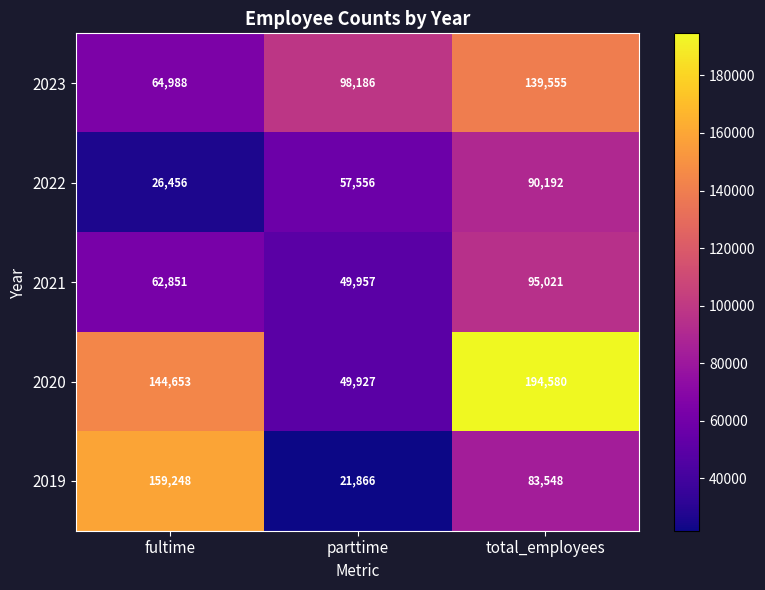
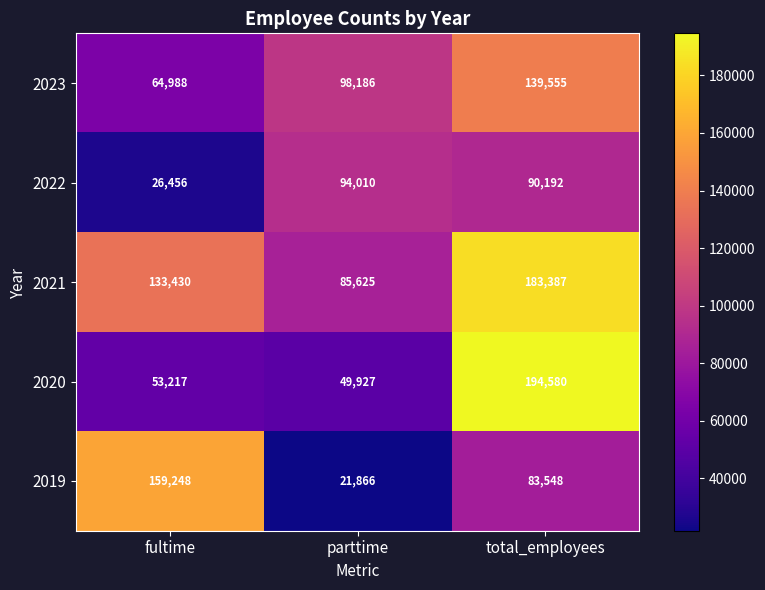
  {
    "2023": {
      "fultime": "64,988",
      "parttime": "98,186",
      "total_employees": "139,555"
    },
    "2022": {
      "fultime": "26,456",
-     "parttime": "57,556",
+     "parttime": "94,010",
      "total_employees": "90,192"
    },
    "2021": {
-     "fultime": "62,851",
-     "parttime": "49,957",
-     "total_employees": "95,021"
+     "fultime": "133,430",
+     "parttime": "85,625",
+     "total_employees": "183,387"
    },
    "2020": {
-     "fultime": "144,653",
+     "fultime": "53,217",
      "parttime": "49,927",
      "total_employees": "194,580"
    },
    "2019": {
      "fultime": "159,248",
      "parttime": "21,866",
      "total_employees": "83,548"
    }
  }
